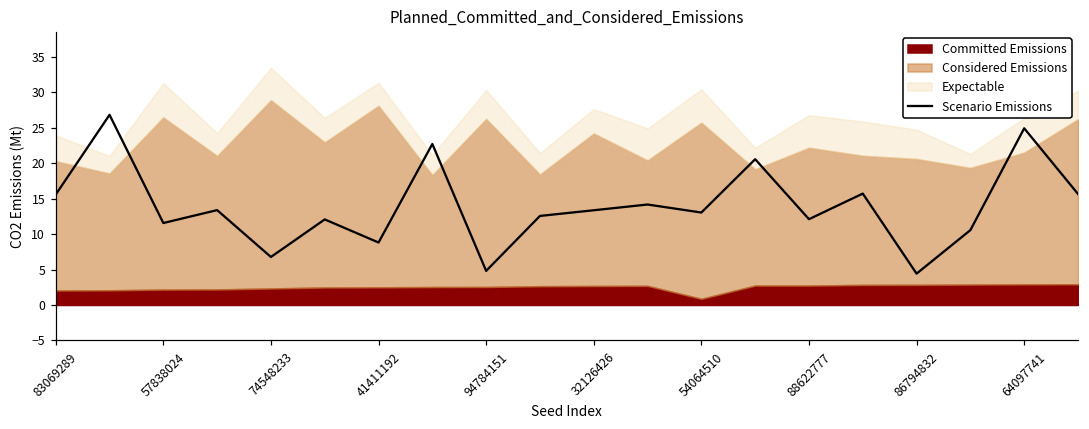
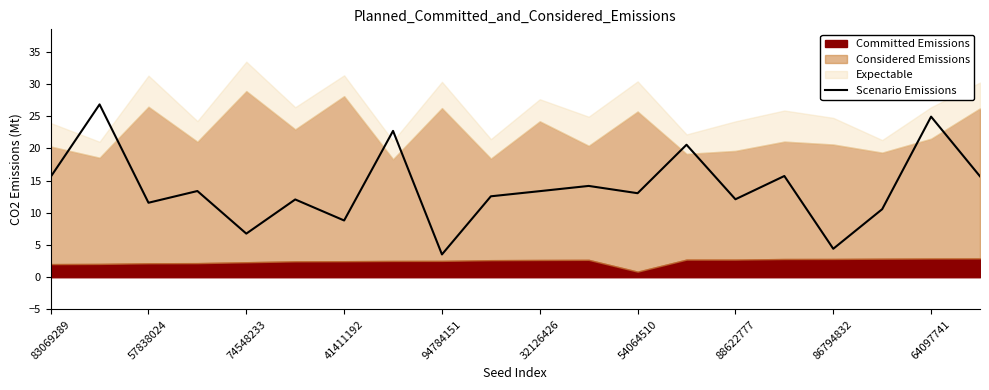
  {
    "Scenario Emissions": {
      "83069289": 16,
      "57838024": 12,
      "74548233": 7,
      "41411192": 9,
-     "94784151": 5,
+     "94784151": 4,
      "32126426": 13,
      "54064510": 13,
      "88622777": 12,
      "86794832": 4,
      "64097741": 25
    },
    "Committed Emissions": {
      "83069289": 2,
      "57838024": 2,
      "74548233": 2,
      "41411192": 2,
      "94784151": 3,
      "32126426": 3,
      "54064510": 1,
      "88622777": 3,
      "86794832": 3,
      "64097741": 3
    },
    "Considered Emissions": {
      "83069289": 18,
      "57838024": 24,
      "74548233": 27,
      "41411192": 26,
      "94784151": 24,
      "32126426": 22,
      "54064510": 25,
-     "88622777": 19,
+     "88622777": 17,
      "86794832": 18,
      "64097741": 19
    },
    "Expectable": {
      "83069289": 4,
      "57838024": 5,
      "74548233": 5,
      "41411192": 3,
      "94784151": 4,
      "32126426": 3,
      "54064510": 5,
      "88622777": 5,
      "86794832": 4,
      "64097741": 5
    }
  }
